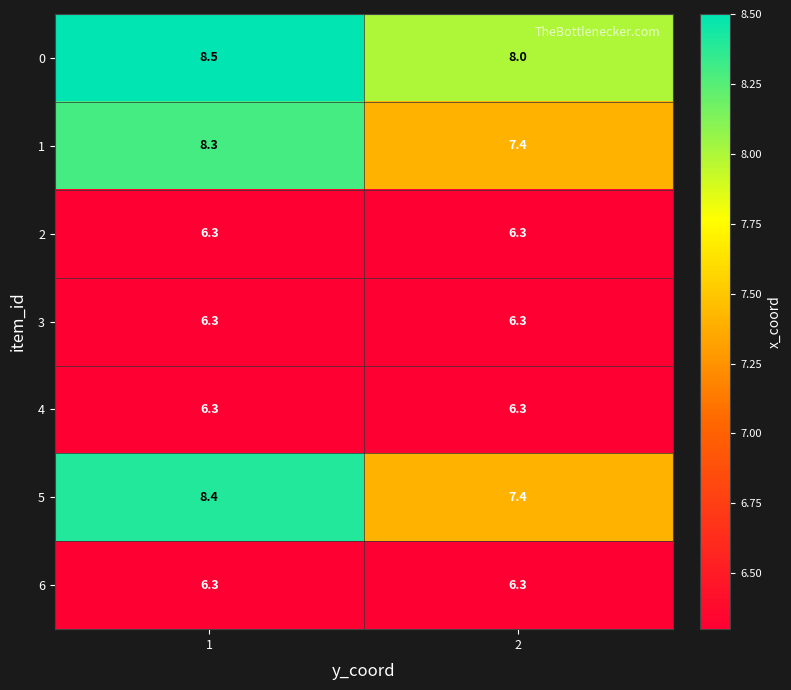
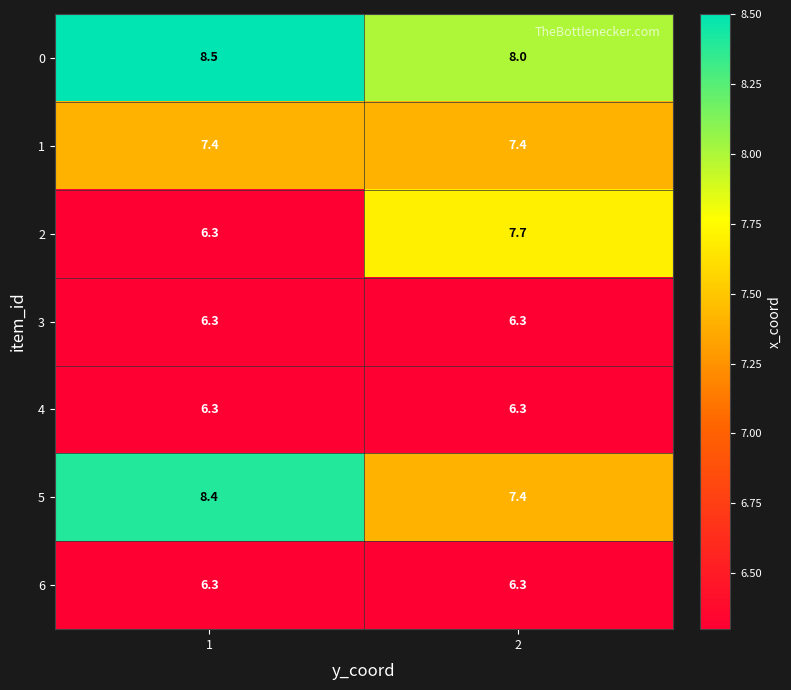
  {
    "0": {
      "1": 8.5
    },
    "1": {
-     "1": 8.3,
+     "1": 7.4,
      "2": 7.4
    },
    "2": {
      "1": 6.3,
-     "2": 6.3
+     "2": 7.7
    },
    "3": {
      "1": 6.3,
      "2": 6.3
    },
    "4": {
      "1": 6.3,
      "2": 6.3
    },
    "5": {
      "1": 8.4,
      "2": 7.4
    },
    "6": {
      "1": 6.3,
      "2": 6.3
    }
  }
